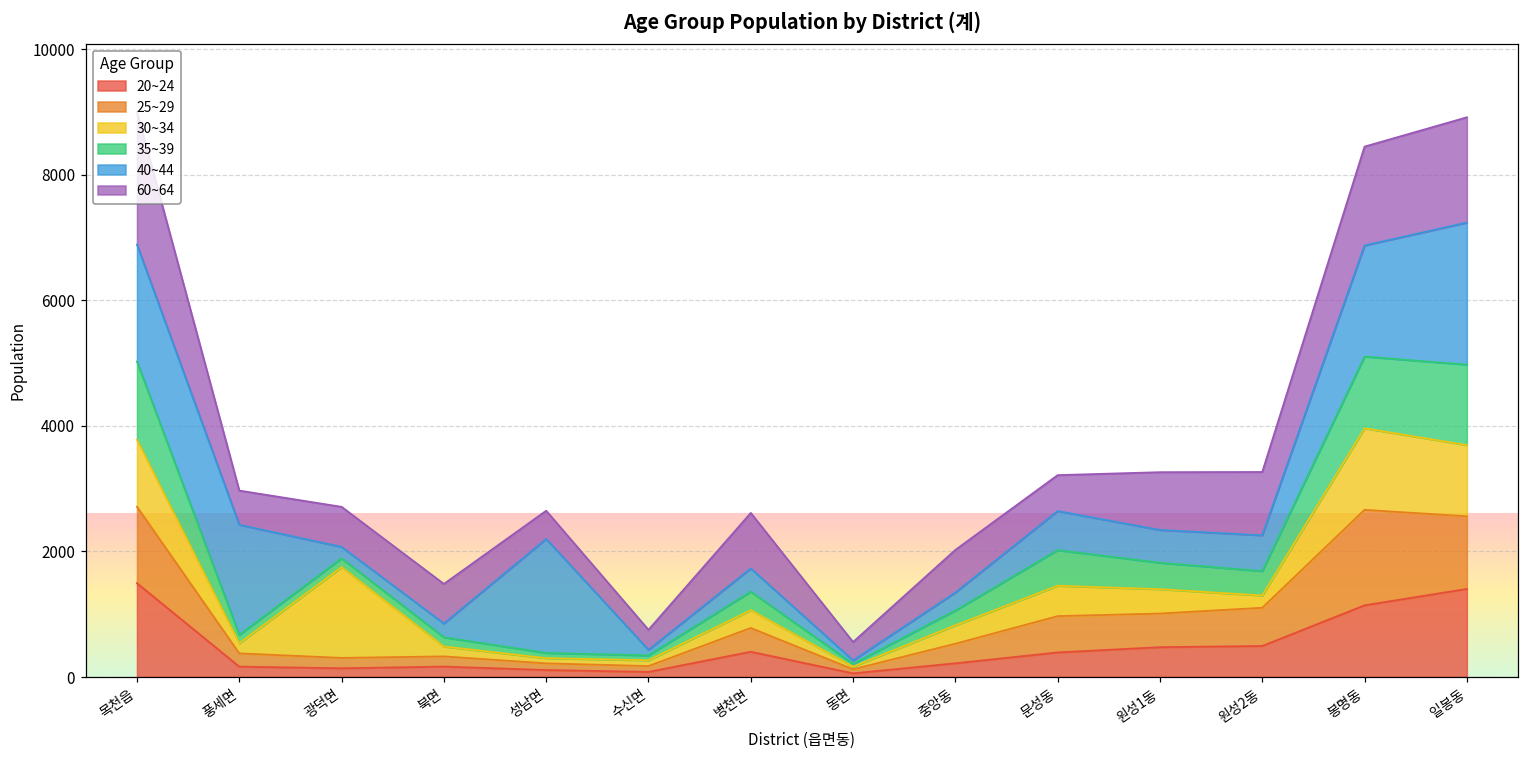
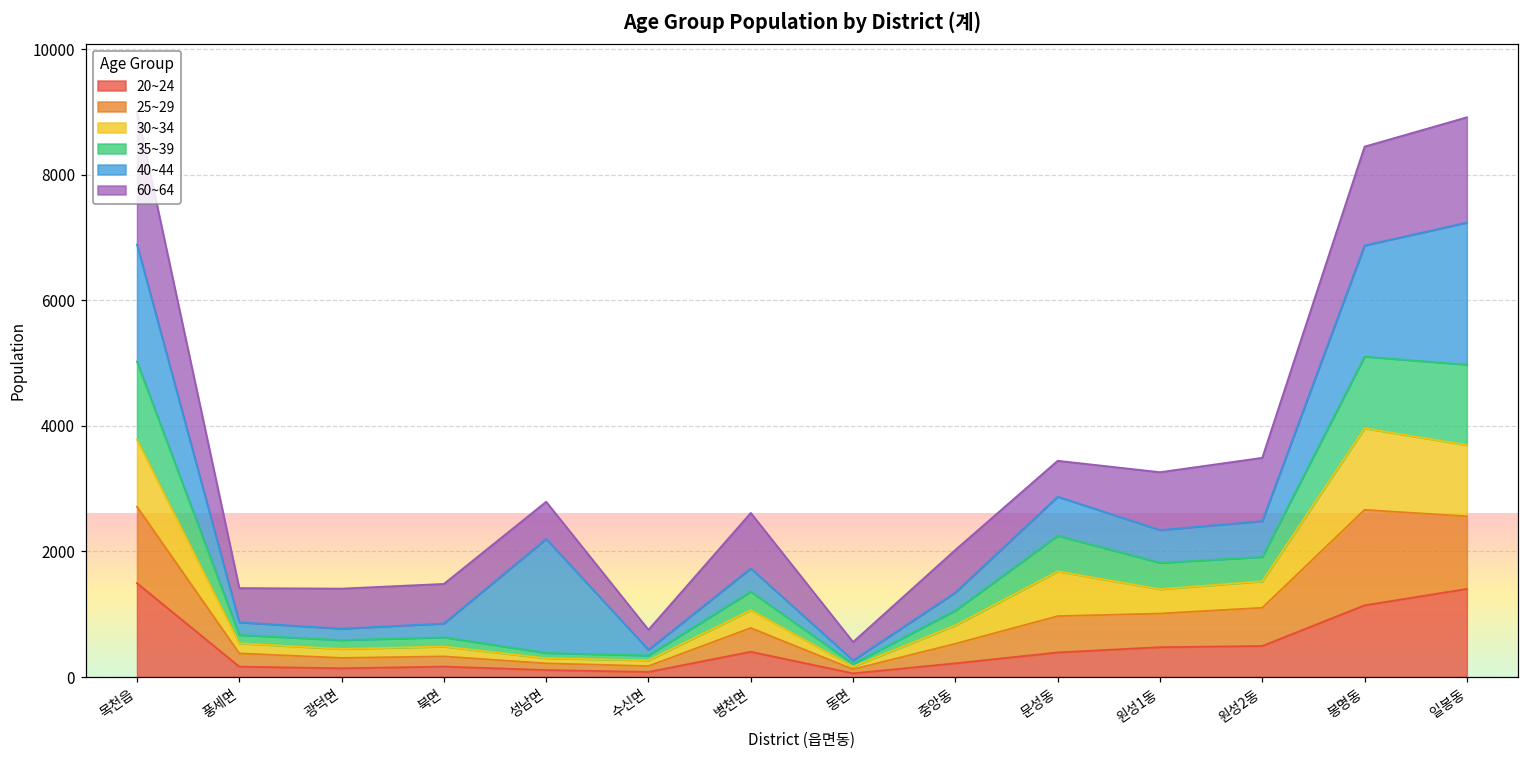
  {
    "30~34": {
      "목천읍": 1100,
      "풍세면": 200,
-     "광덕면": 1400,
+     "광덕면": 100,
      "북면": 200,
      "성남면": 100,
      "수신면": 100,
      "병천면": 300,
      "중앙동": 300,
-     "문성동": 500,
+     "문성동": 700,
      "원성1동": 400,
-     "원성2동": 200,
+     "원성2동": 400,
      "봉명동": 1300,
      "일봉동": 1100
    },
    "35~39": {
      "목천읍": 1200,
      "풍세면": 100,
      "광덕면": 100,
      "북면": 100,
      "성남면": 100,
      "수신면": 100,
      "병천면": 300,
      "중앙동": 200,
      "문성동": 600,
      "원성1동": 400,
      "원성2동": 400,
      "봉명동": 1100,
      "일봉동": 1300
    },
    "40~44": {
      "목천읍": 1900,
-     "풍세면": 1800,
+     "풍세면": 200,
      "광덕면": 200,
      "북면": 200,
      "성남면": 1800,
      "수신면": 100,
      "병천면": 400,
      "동면": 100,
      "중앙동": 300,
      "문성동": 600,
      "원성1동": 500,
      "원성2동": 600,
      "봉명동": 1800,
      "일봉동": 2300
    },
    "60~64": {
      "풍세면": 500,
      "광덕면": 600,
      "북면": 600,
-     "성남면": 400,
+     "성남면": 600,
      "수신면": 300,
      "병천면": 900,
      "동면": 300,
      "중앙동": 700,
      "문성동": 600,
      "원성1동": 900,
      "원성2동": 1000,
      "봉명동": 1600,
      "일봉동": 1700
    }
  }
